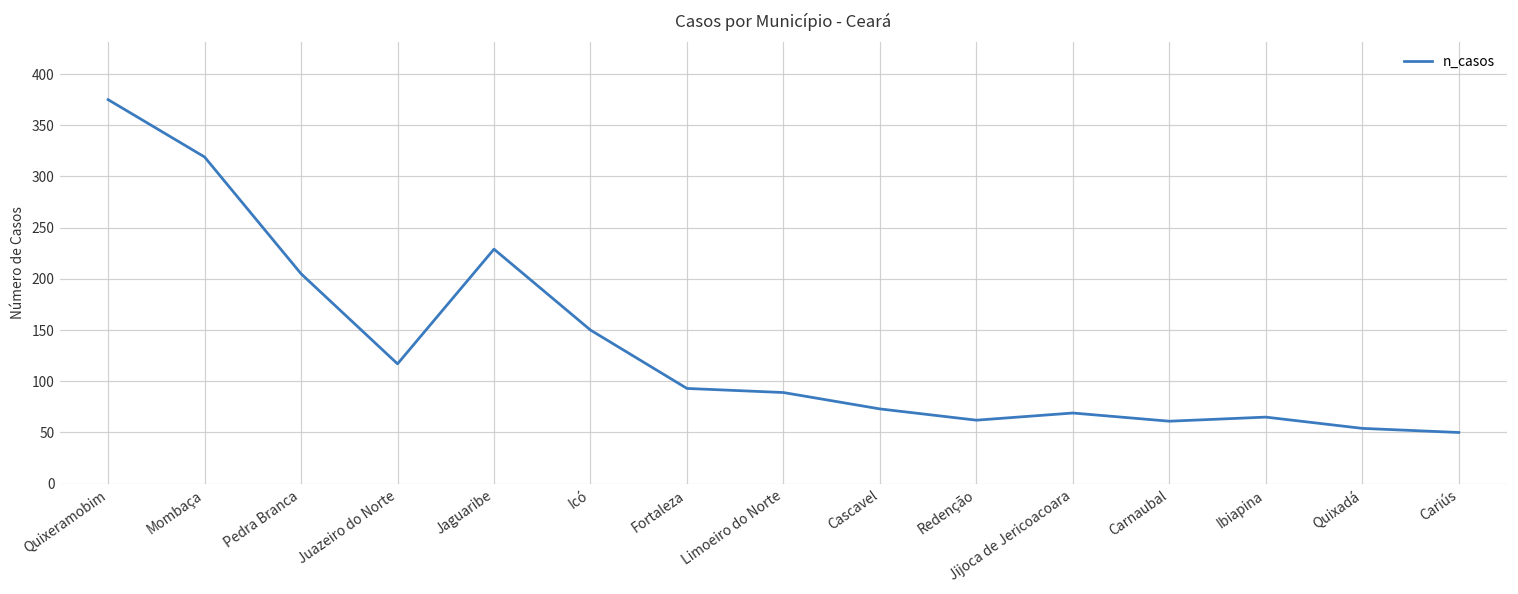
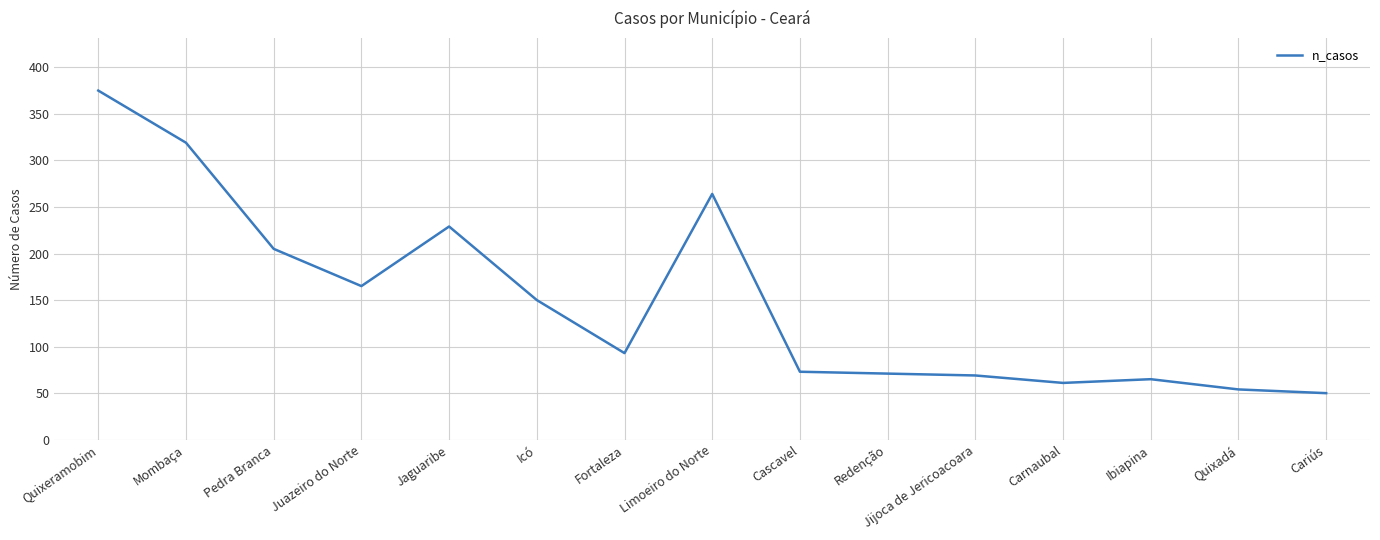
  {
    "Quixeramobim": 380,
    "Mombaça": 320,
    "Pedra Branca": 210,
-   "Juazeiro do Norte": 120,
+   "Juazeiro do Norte": 170,
    "Jaguaribe": 230,
    "Icó": 150,
    "Fortaleza": 90,
-   "Limoeiro do Norte": 90,
+   "Limoeiro do Norte": 260,
    "Cascavel": 70,
-   "Redenção": 60,
+   "Redenção": 70,
    "Jijoca de Jericoacoara": 70,
    "Carnaubal": 60,
    "Ibiapina": 70,
    "Quixadá": 50,
    "Cariús": 50
  }
